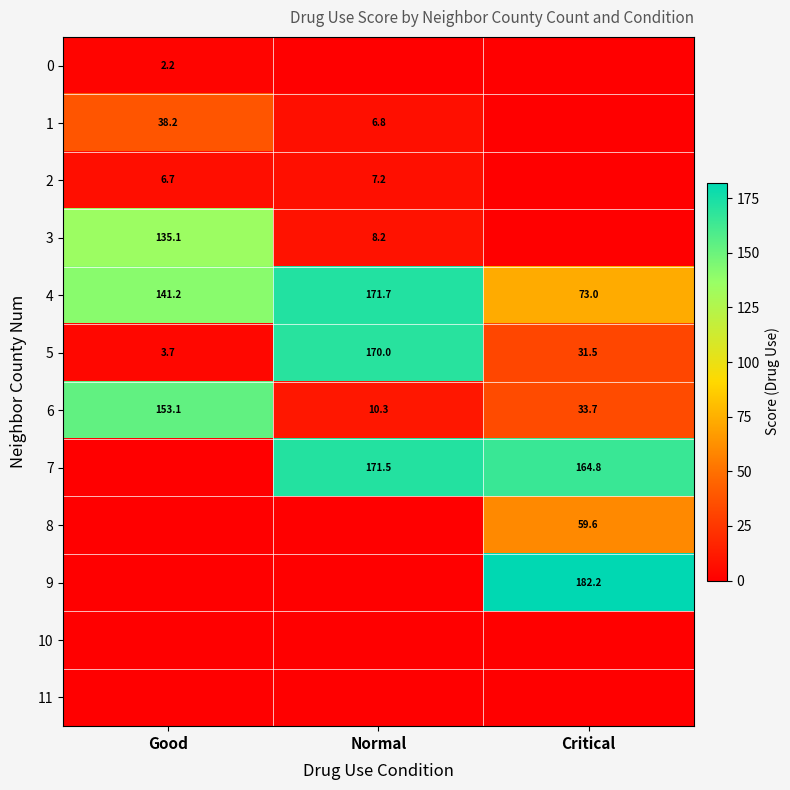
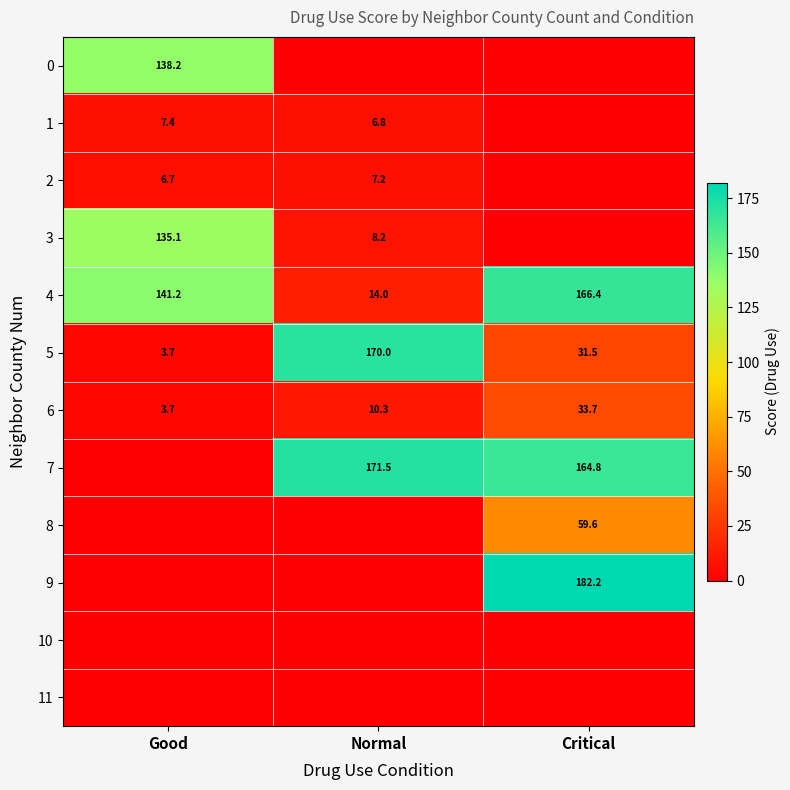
  {
    "0": {
-     "Good": 2.2
+     "Good": 138.2
    },
    "1": {
-     "Good": 38.2,
+     "Good": 7.4,
      "Normal": 6.8
    },
    "2": {
      "Good": 6.7,
      "Normal": 7.2
    },
    "3": {
      "Good": 135.1,
      "Normal": 8.2
    },
    "4": {
      "Good": 141.2,
-     "Normal": 171.7,
-     "Critical": 73.0
+     "Normal": 14.0,
+     "Critical": 166.4
    },
    "5": {
      "Good": 3.7,
      "Normal": 170.0,
      "Critical": 31.5
    },
    "6": {
-     "Good": 153.1,
+     "Good": 3.7,
      "Normal": 10.3,
      "Critical": 33.7
    },
    "7": {
      "Normal": 171.5,
      "Critical": 164.8
    },
    "8": {
      "Critical": 59.6
    },
    "9": {
      "Critical": 182.2
    }
  }
